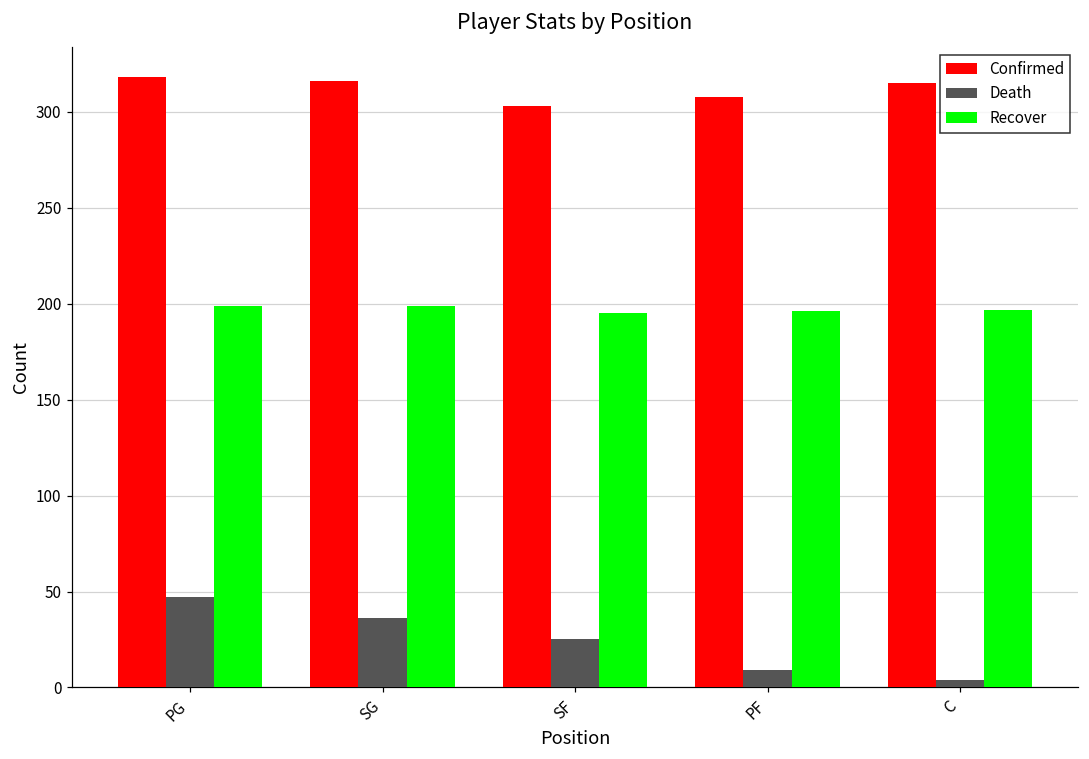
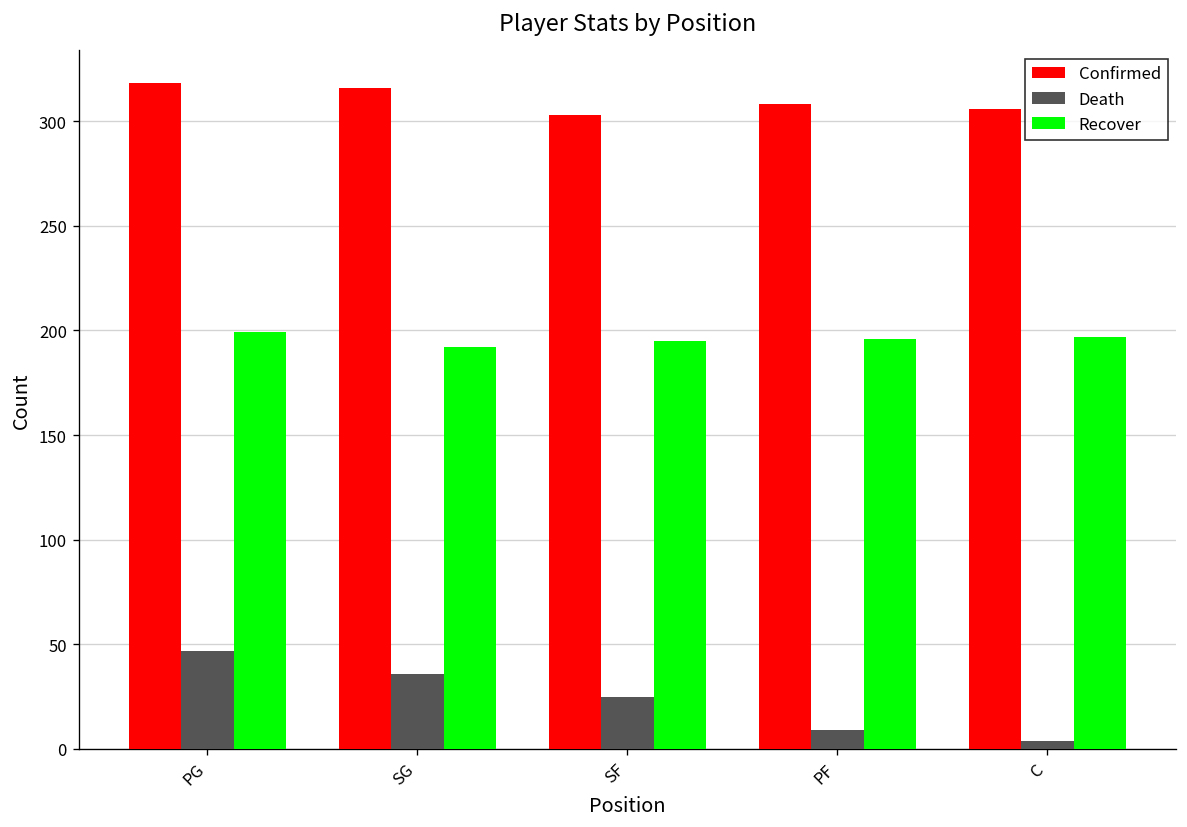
  {
    "Confirmed": {
      "PG": 318,
      "SG": 316,
      "SF": 303,
      "PF": 308,
-     "C": 315
+     "C": 306
    },
    "Death": {
      "PG": 47,
      "SG": 36,
      "SF": 25,
      "PF": 9,
      "C": 4
    },
    "Recover": {
      "PG": 199,
-     "SG": 199,
+     "SG": 192,
      "SF": 195,
      "PF": 196,
      "C": 197
    }
  }
